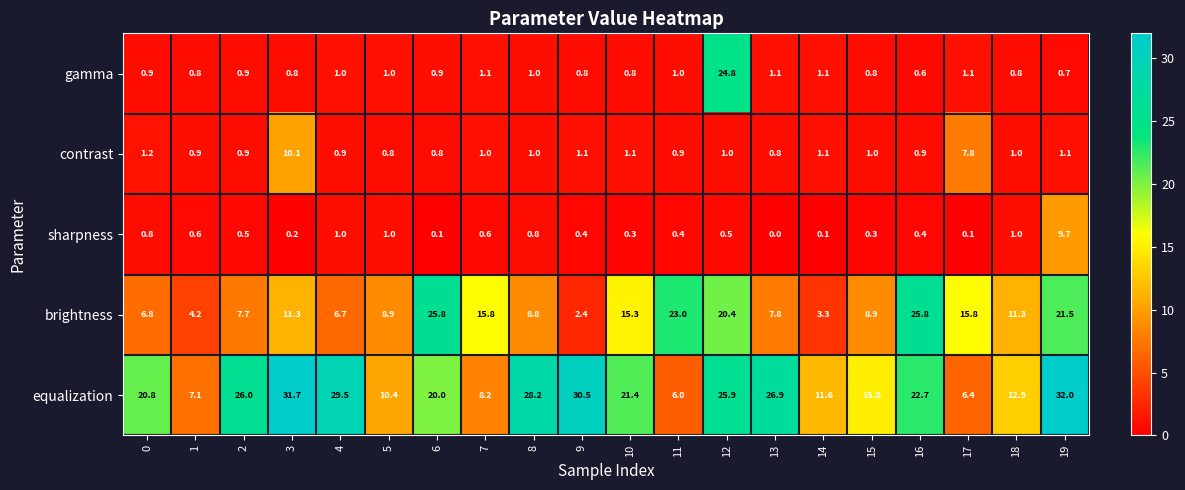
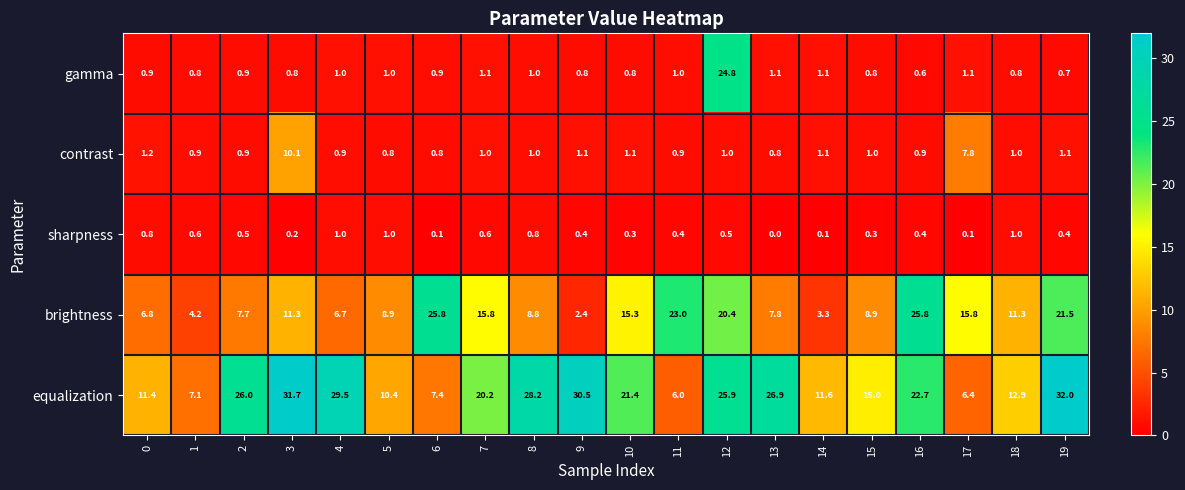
  {
    "gamma": {
      "0": 0.9,
      "1": 0.8,
      "2": 0.9,
      "3": 0.8,
      "4": 1.0,
      "5": 1.0,
      "6": 0.9,
      "7": 1.1,
      "8": 1.0,
      "9": 0.8,
      "10": 0.8,
      "11": 1.0,
      "12": 24.8,
      "13": 1.1,
      "14": 1.1,
      "15": 0.8,
      "16": 0.6,
      "17": 1.1,
      "18": 0.8,
      "19": 0.7
    },
    "contrast": {
      "0": 1.2,
      "1": 0.9,
      "2": 0.9,
      "3": 10.1,
      "4": 0.9,
      "5": 0.8,
      "6": 0.8,
      "7": 1.0,
      "8": 1.0,
      "9": 1.1,
      "10": 1.1,
      "11": 0.9,
      "12": 1.0,
      "13": 0.8,
      "14": 1.1,
      "15": 1.0,
      "16": 0.9,
      "17": 7.8,
      "18": 1.0,
      "19": 1.1
    },
    "sharpness": {
      "0": 0.8,
      "1": 0.6,
      "2": 0.5,
      "3": 0.2,
      "4": 1.0,
      "5": 1.0,
      "6": 0.1,
      "7": 0.6,
      "8": 0.8,
      "9": 0.4,
      "10": 0.3,
      "11": 0.4,
      "12": 0.5,
      "13": 0.0,
      "14": 0.1,
      "15": 0.3,
      "16": 0.4,
      "17": 0.1,
      "18": 1.0,
-     "19": 9.7
+     "19": 0.4
    },
    "brightness": {
      "0": 6.8,
      "1": 4.2,
      "2": 7.7,
      "3": 11.3,
      "4": 6.7,
      "5": 8.9,
      "6": 25.8,
      "7": 15.8,
      "8": 8.8,
      "9": 2.4,
      "10": 15.3,
      "11": 23.0,
      "12": 20.4,
      "13": 7.8,
      "14": 3.3,
      "15": 8.9,
      "16": 25.8,
      "17": 15.8,
      "18": 11.3,
      "19": 21.5
    },
    "equalization": {
-     "0": 20.8,
+     "0": 11.4,
      "1": 7.1,
      "2": 26.0,
      "3": 31.7,
      "4": 29.5,
      "5": 10.4,
-     "6": 20.0,
-     "7": 8.2,
+     "6": 7.4,
+     "7": 20.2,
      "8": 28.2,
      "9": 30.5,
      "10": 21.4,
      "11": 6.0,
      "12": 25.9,
      "13": 26.9,
      "14": 11.6,
      "15": 15.0,
      "16": 22.7,
      "17": 6.4,
      "18": 12.9,
      "19": 32.0
    }
  }
